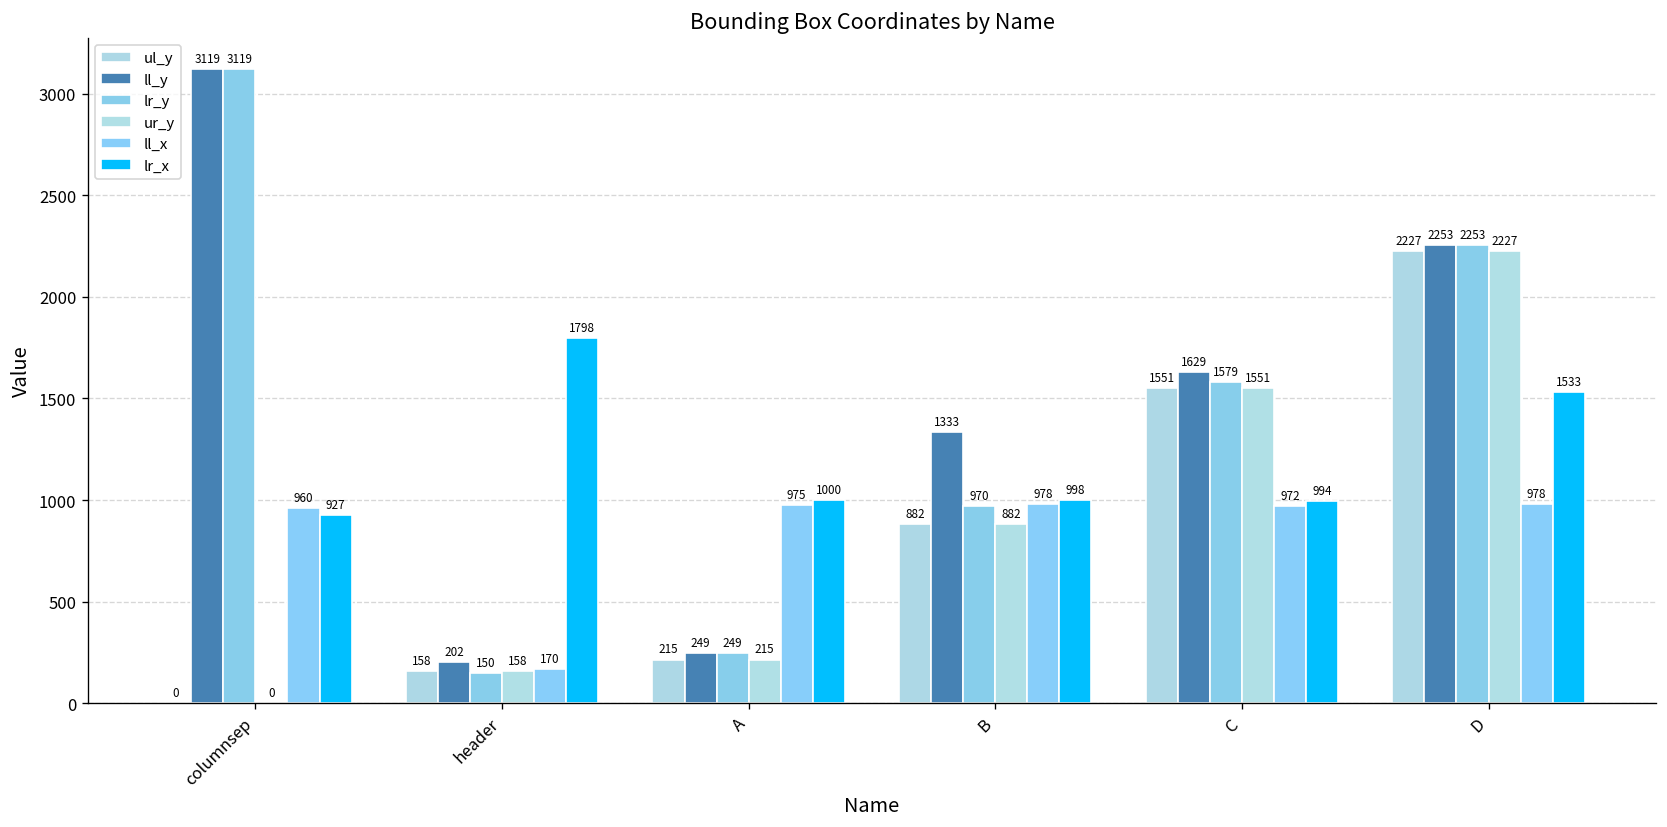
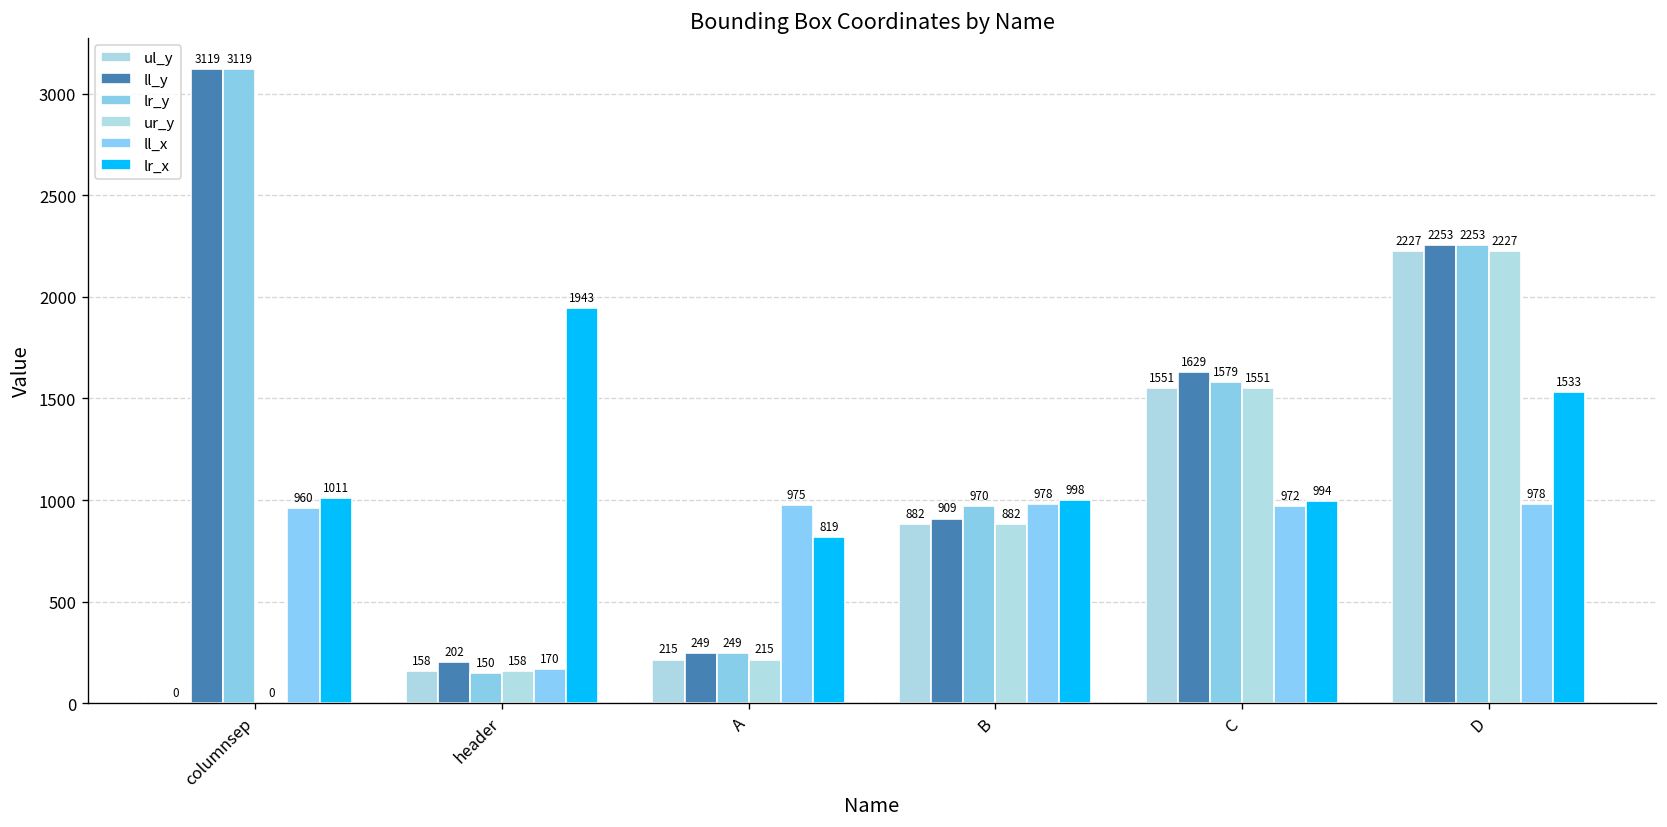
  {
    "ll_y": {
      "columnsep": 3119,
      "header": 202,
      "A": 249,
-     "B": 1333,
+     "B": 909,
      "C": 1629,
      "D": 2253
    },
    "lr_x": {
-     "columnsep": 927,
-     "header": 1798,
-     "A": 1000,
+     "columnsep": 1011,
+     "header": 1943,
+     "A": 819,
      "B": 998,
      "C": 994,
      "D": 1533
    }
  }
